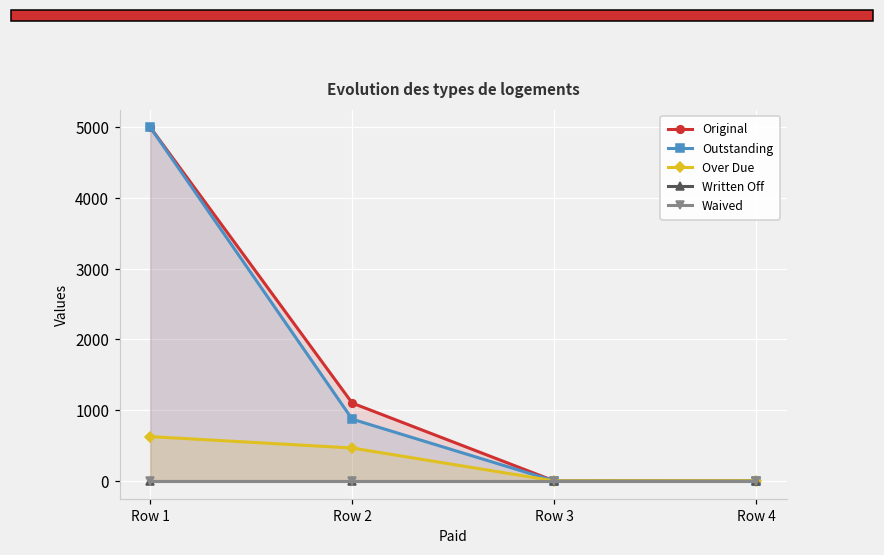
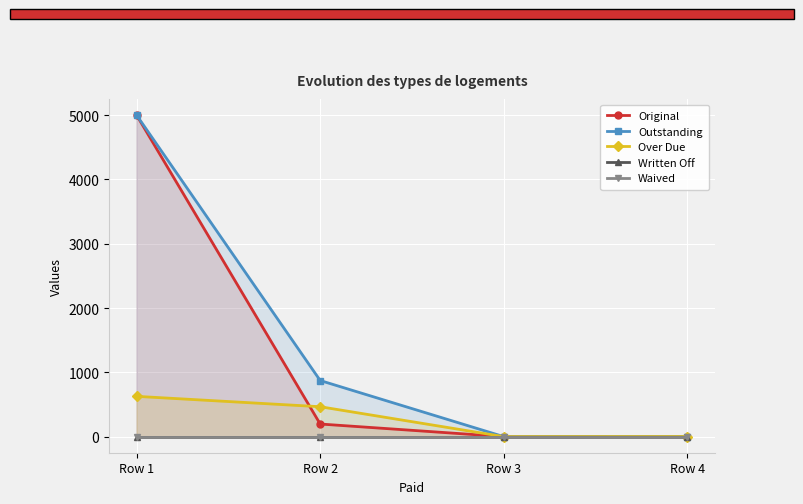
  {
    "Original": {
-     "Row 2": 1100
+     "Row 2": 200
    },
    "Outstanding": {
      "Row 2": 900
    },
    "Over Due": {
      "Row 1": 600,
      "Row 2": 500
    },
    "Waived": {
      "Row 1": 0,
      "Row 2": 0
    }
  }
